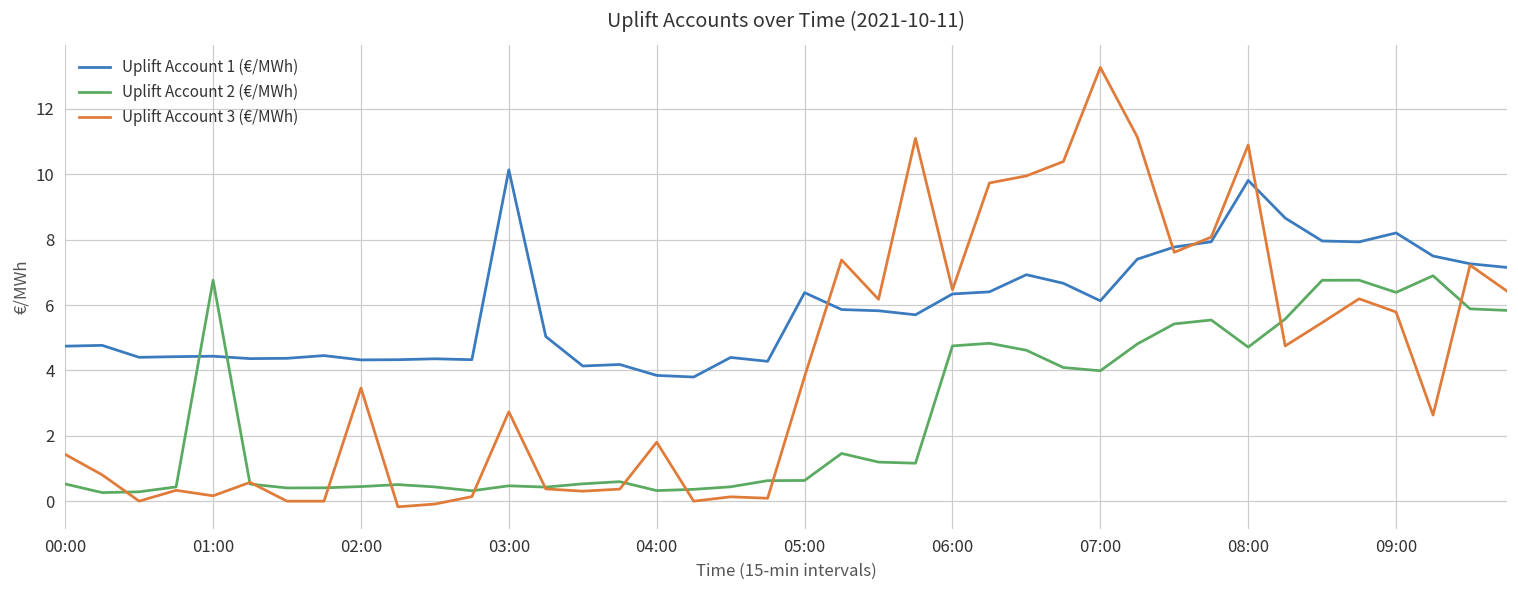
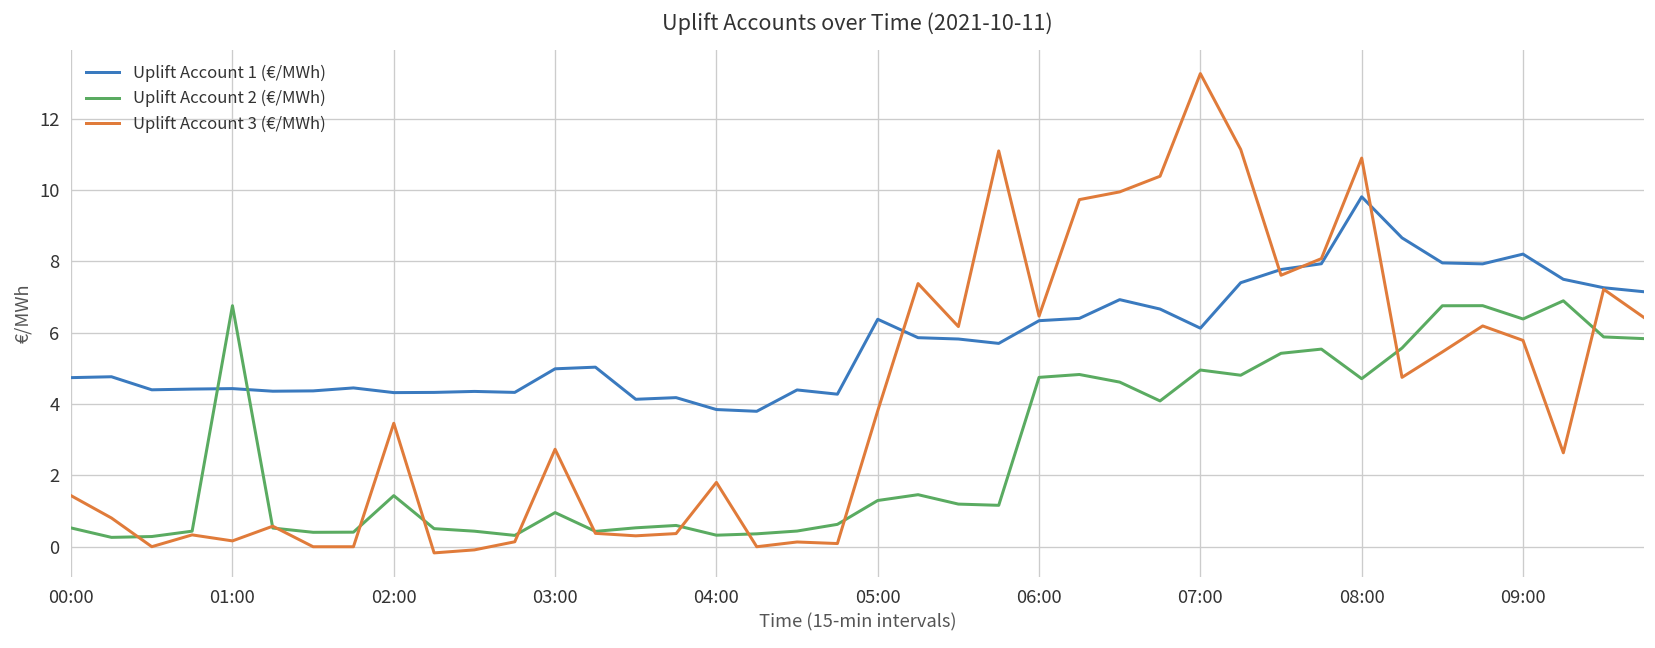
  {
    "Uplift Account 1 (€/MWh)": {
      "00:00": 4.7,
      "01:00": 4.4,
      "02:00": 4.3,
-     "03:00": 10.1,
+     "03:00": 5.0,
      "04:00": 3.8,
      "05:00": 6.4,
      "06:00": 6.3,
      "07:00": 6.1,
      "08:00": 9.8,
      "09:00": 8.2
    },
    "Uplift Account 2 (€/MWh)": {
      "00:00": 0.5,
      "01:00": 6.8,
-     "02:00": 0.4,
-     "03:00": 0.5,
+     "02:00": 1.4,
+     "03:00": 1.0,
      "04:00": 0.3,
-     "05:00": 0.6,
+     "05:00": 1.3,
      "06:00": 4.7,
-     "07:00": 4.0,
+     "07:00": 5.0,
      "08:00": 4.7,
      "09:00": 6.4
    },
    "Uplift Account 3 (€/MWh)": {
      "00:00": 1.4,
      "01:00": 0.2,
      "02:00": 3.5,
      "03:00": 2.7,
      "04:00": 1.8,
      "05:00": 3.8,
      "06:00": 6.5,
      "07:00": 13.3,
      "08:00": 10.9,
      "09:00": 5.8
    }
  }
